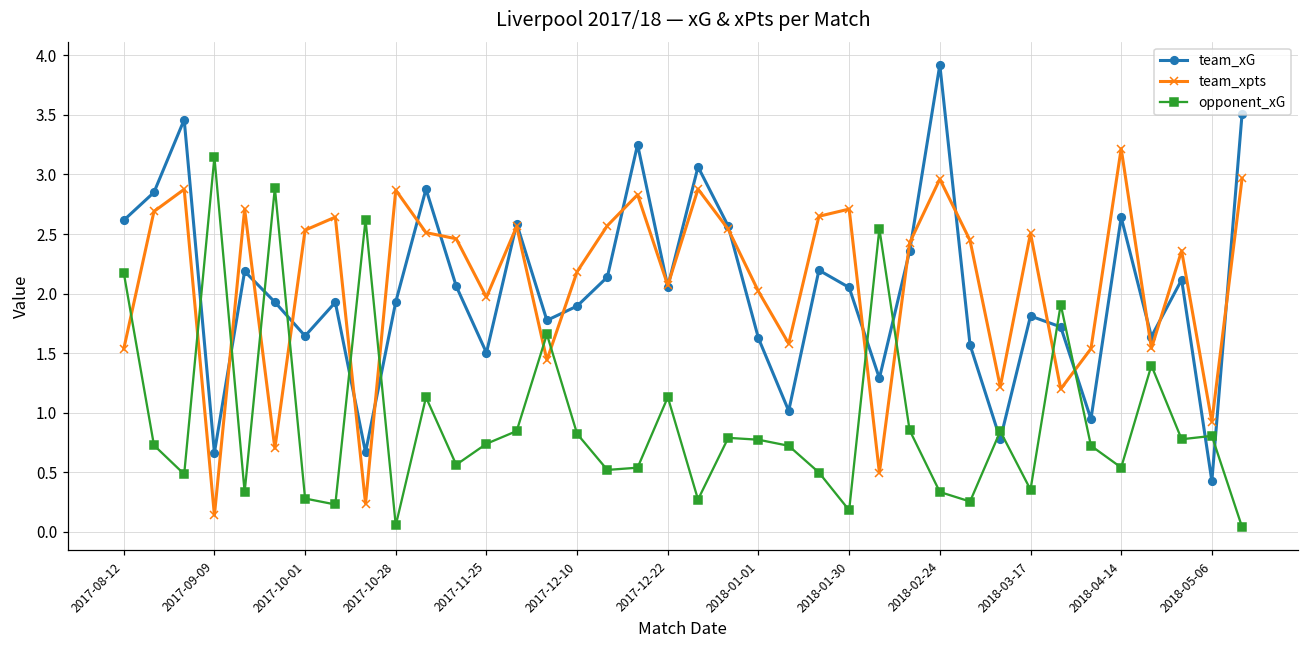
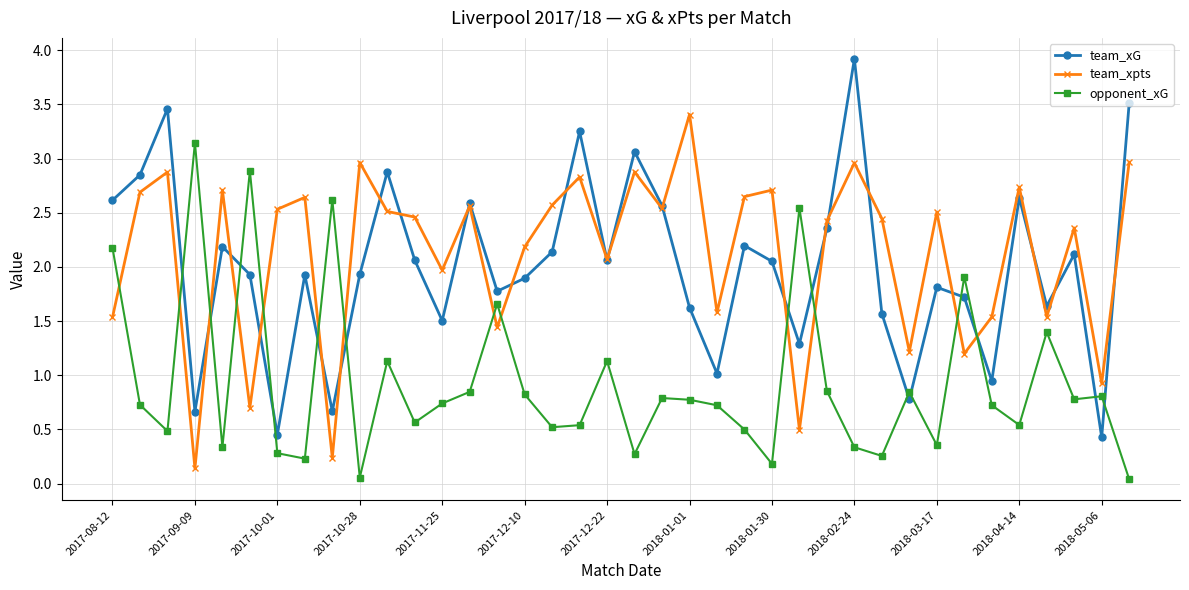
  {
    "team_xG": {
      "2017-08-12": 2.62,
      "2017-09-09": 0.67,
-     "2017-10-01": 1.64,
+     "2017-10-01": 0.45,
      "2017-10-28": 1.93,
      "2017-11-25": 1.50,
      "2017-12-10": 1.90,
      "2018-01-01": 1.63,
      "2018-01-30": 2.05,
      "2018-02-24": 3.92,
      "2018-03-17": 1.81,
      "2018-04-14": 2.64,
      "2018-05-06": 0.43
    },
    "team_xpts": {
      "2017-08-12": 1.54,
      "2017-09-09": 0.14,
      "2017-10-01": 2.53,
-     "2017-10-28": 2.87,
+     "2017-10-28": 2.96,
      "2017-11-25": 1.97,
      "2017-12-10": 2.18,
-     "2018-01-01": 2.02,
+     "2018-01-01": 3.41,
      "2018-01-30": 2.71,
      "2018-02-24": 2.96,
      "2018-03-17": 2.51,
-     "2018-04-14": 3.22,
+     "2018-04-14": 2.74,
      "2018-05-06": 0.92
    },
    "opponent_xG": {
      "2017-08-12": 2.18,
      "2017-09-09": 3.15,
      "2017-10-01": 0.28,
      "2017-10-28": 0.06,
      "2017-11-25": 0.74,
      "2017-12-10": 0.82,
      "2017-12-22": 1.13,
      "2018-01-01": 0.77,
      "2018-01-30": 0.18,
      "2018-02-24": 0.34,
      "2018-03-17": 0.35,
      "2018-04-14": 0.54,
      "2018-05-06": 0.81
    }
  }
